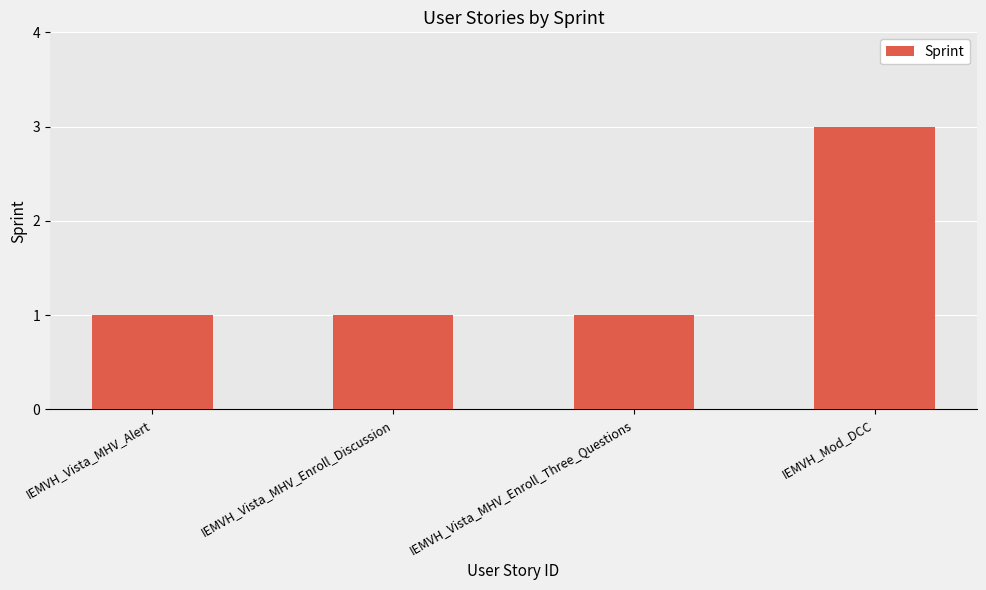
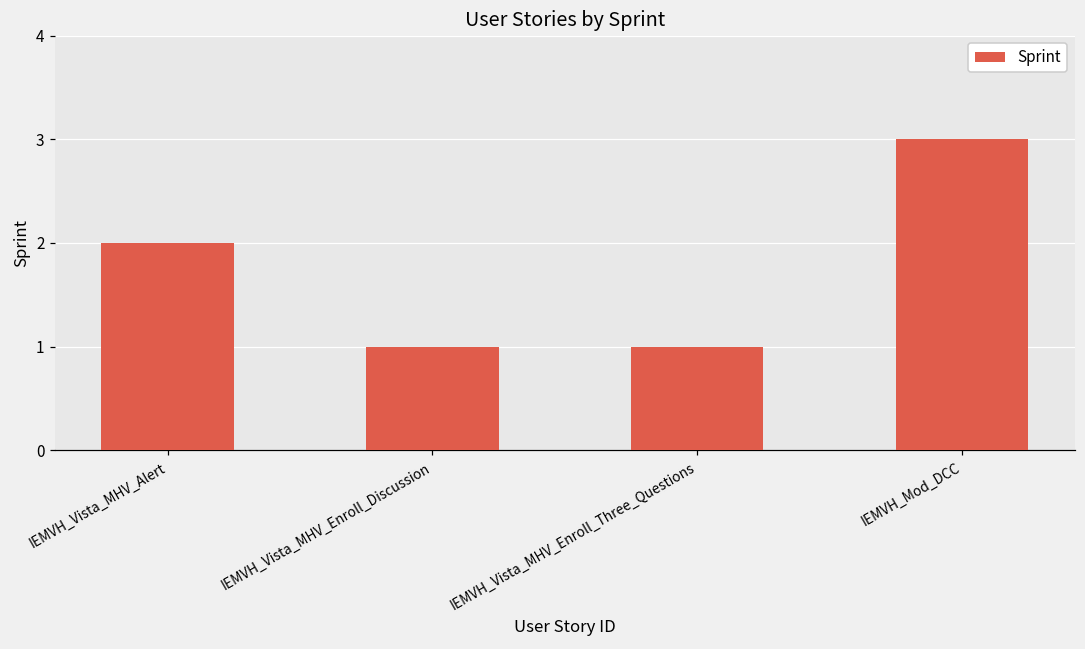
  {
-   "IEMVH_Vista_MHV_Alert": 1,
+   "IEMVH_Vista_MHV_Alert": 2,
    "IEMVH_Vista_MHV_Enroll_Discussion": 1,
    "IEMVH_Vista_MHV_Enroll_Three_Questions": 1,
    "IEMVH_Mod_DCC": 3
  }
